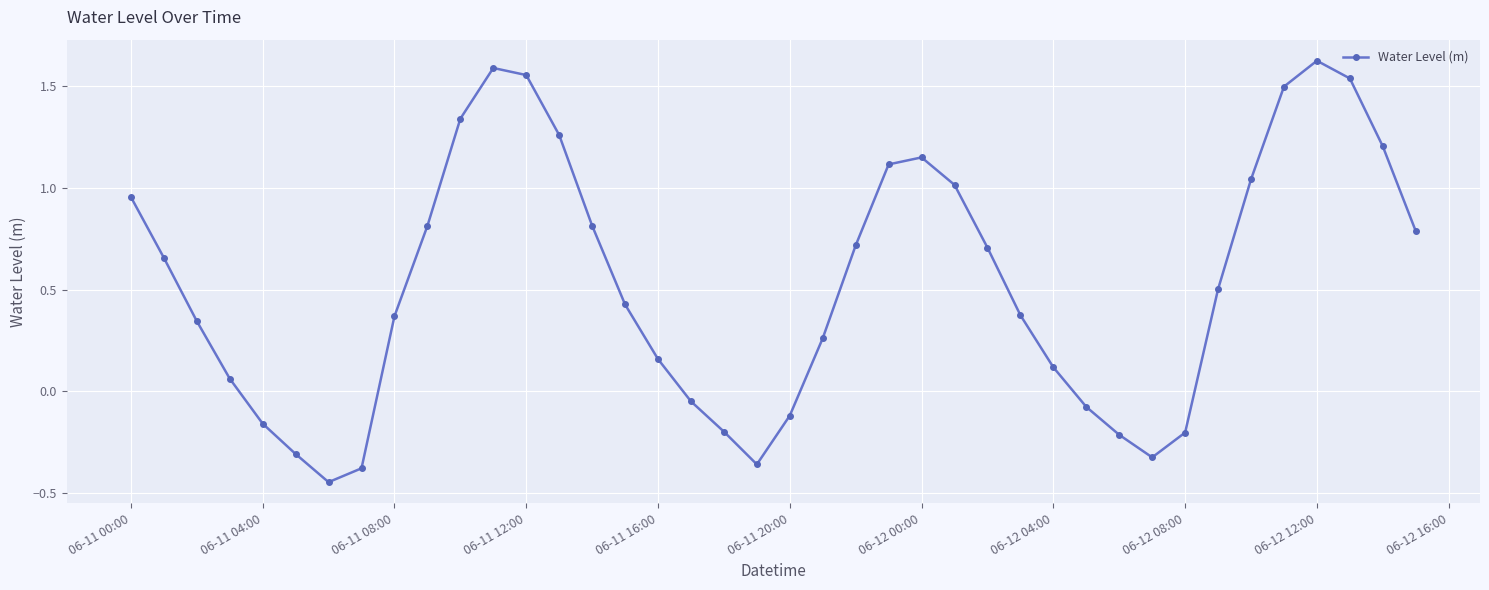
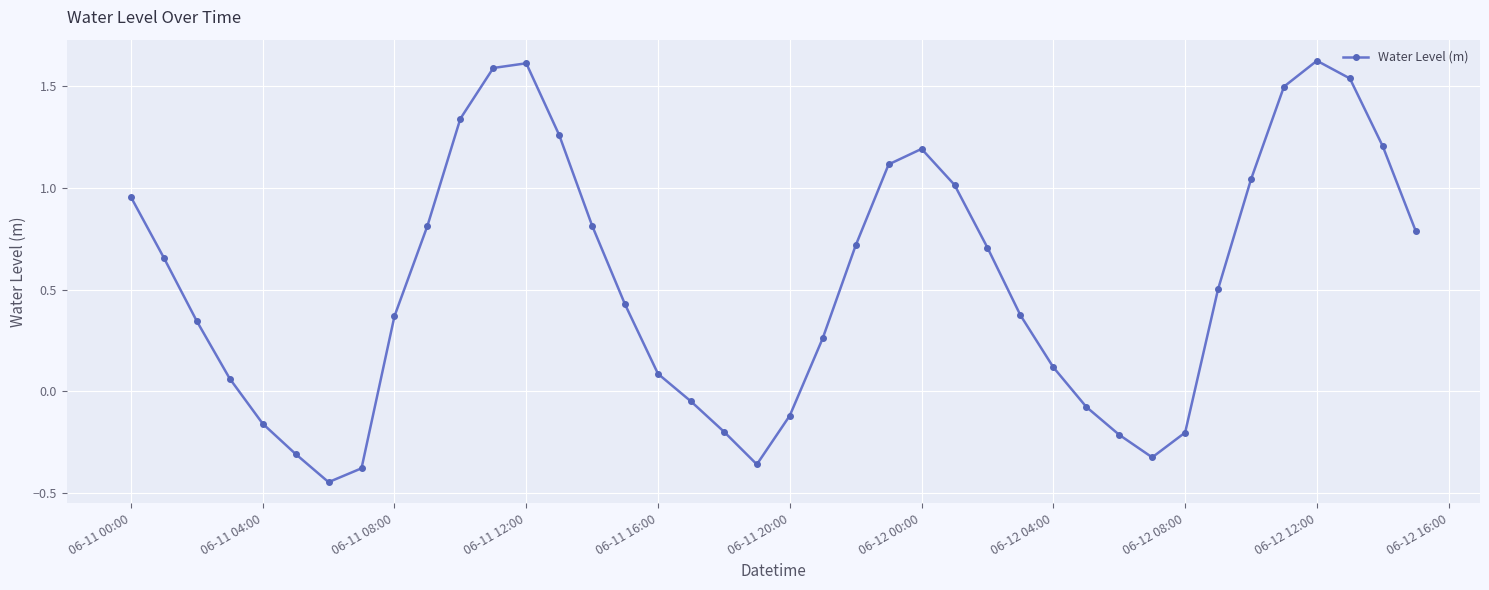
  {
    "06-11 00:00": 0.96,
    "06-11 04:00": -0.16,
    "06-11 08:00": 0.37,
-   "06-11 12:00": 1.56,
-   "06-11 16:00": 0.16,
+   "06-11 12:00": 1.61,
+   "06-11 16:00": 0.08,
    "06-11 20:00": -0.12,
-   "06-12 00:00": 1.15,
+   "06-12 00:00": 1.19,
    "06-12 04:00": 0.12,
    "06-12 08:00": -0.20,
    "06-12 12:00": 1.63
  }
